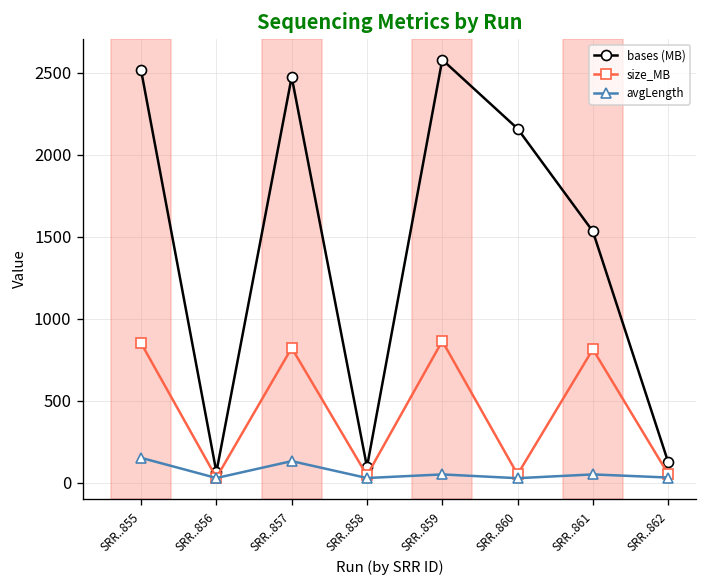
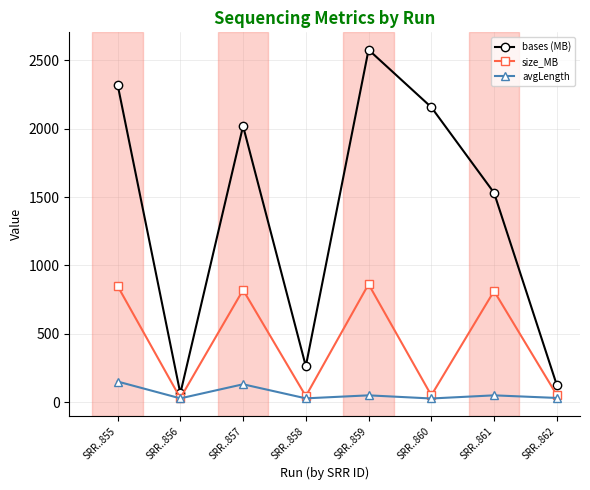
  {
    "bases (MB)": {
-     "SRR..855": 2510,
+     "SRR..855": 2320,
      "SRR..856": 60,
-     "SRR..857": 2470,
-     "SRR..858": 100,
+     "SRR..857": 2020,
+     "SRR..858": 260,
      "SRR..859": 2580,
      "SRR..860": 2160,
      "SRR..861": 1530,
      "SRR..862": 130
    },
    "size_MB": {
      "SRR..855": 850,
      "SRR..857": 820,
      "SRR..859": 860,
      "SRR..860": 50,
      "SRR..861": 810,
      "SRR..862": 50
    },
    "avgLength": {
      "SRR..855": 150,
      "SRR..857": 130,
      "SRR..859": 50,
      "SRR..860": 30,
      "SRR..861": 50,
      "SRR..862": 30
    }
  }
